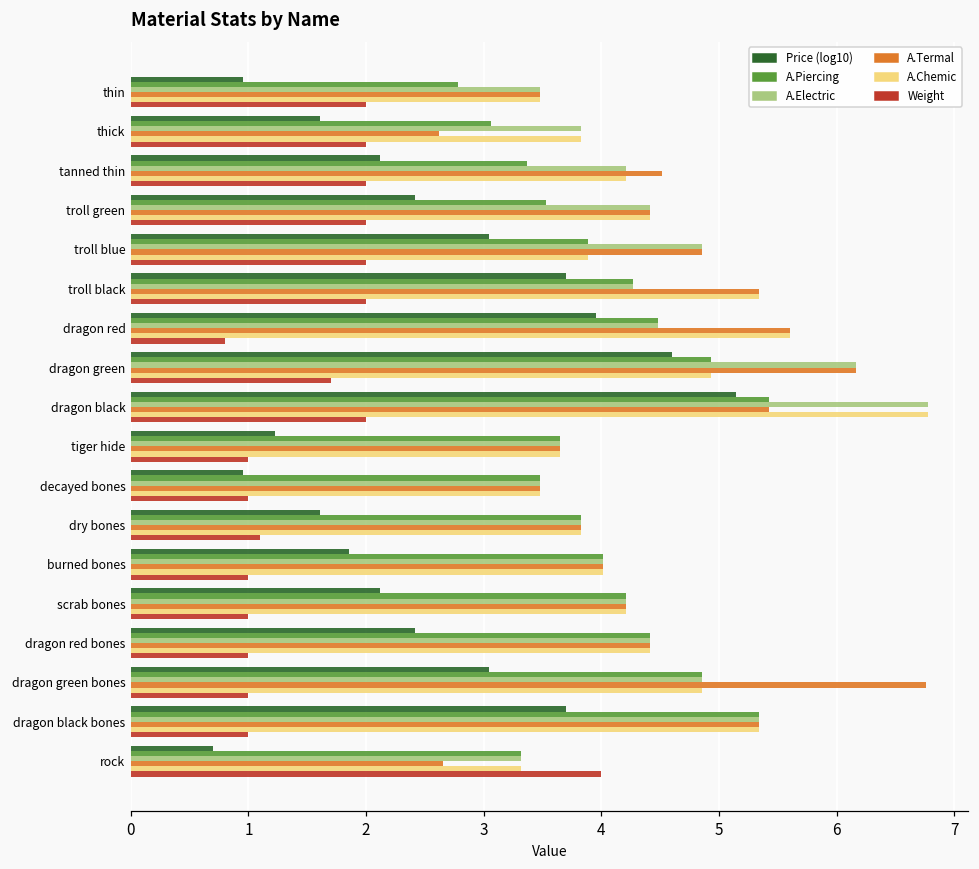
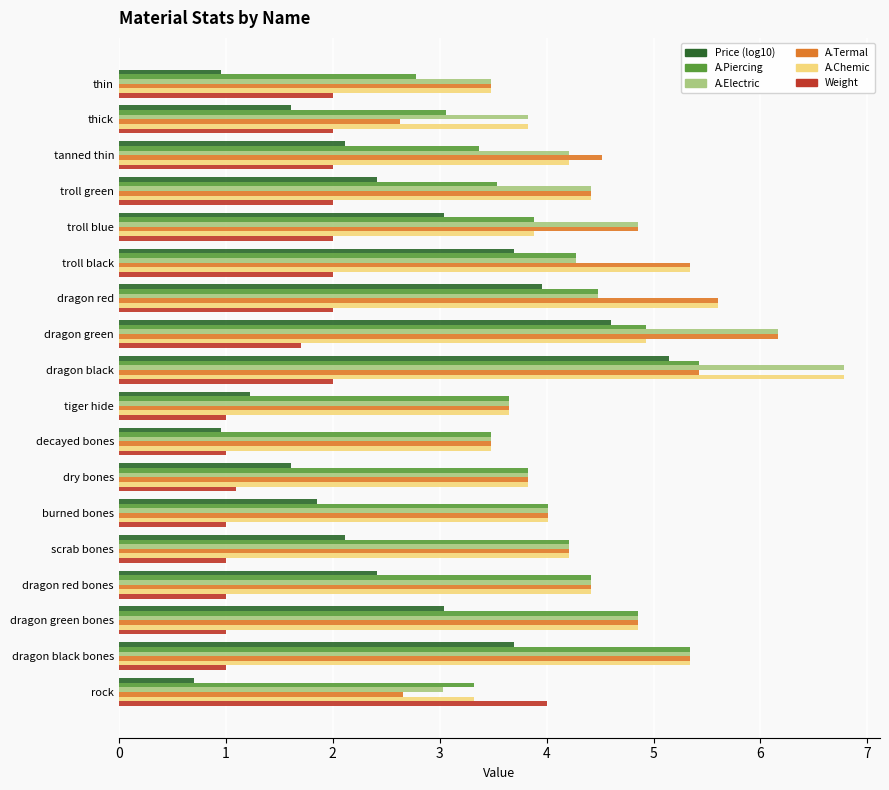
  {
    "Price (log10)": {
      "thin": 0.95,
      "thick": 1.61,
      "tanned thin": 2.12,
      "troll green": 2.42,
      "troll blue": 3.04,
      "troll black": 3.70,
      "dragon red": 3.95,
      "dragon green": 4.60,
      "dragon black": 5.15,
      "tiger hide": 1.23,
      "decayed bones": 0.95,
      "dry bones": 1.61,
      "burned bones": 1.85,
      "scrab bones": 2.12,
      "dragon red bones": 2.42,
      "dragon green bones": 3.04,
      "dragon black bones": 3.70,
      "rock": 0.70
    },
    "A.Piercing": {
      "thin": 2.78,
      "thick": 3.06,
      "tanned thin": 3.37,
      "troll green": 3.53,
      "troll blue": 3.88,
      "troll black": 4.27,
      "dragon red": 4.48,
      "dragon green": 4.93,
      "dragon black": 5.42,
      "tiger hide": 3.65,
      "decayed bones": 3.48,
      "dry bones": 3.83,
      "burned bones": 4.01,
      "scrab bones": 4.21,
      "dragon red bones": 4.41,
      "dragon green bones": 4.86,
      "dragon black bones": 5.34,
      "rock": 3.32
    },
    "A.Electric": {
      "thin": 3.48,
      "thick": 3.83,
      "tanned thin": 4.21,
      "troll green": 4.41,
      "troll blue": 4.86,
      "troll black": 4.27,
      "dragon red": 4.48,
      "dragon green": 6.16,
      "dragon black": 6.78,
      "tiger hide": 3.65,
      "decayed bones": 3.48,
      "dry bones": 3.83,
      "burned bones": 4.01,
      "scrab bones": 4.21,
      "dragon red bones": 4.41,
      "dragon green bones": 4.86,
      "dragon black bones": 5.34,
-     "rock": 3.32
+     "rock": 3.03
    },
    "A.Termal": {
      "thin": 3.48,
      "thick": 2.62,
      "tanned thin": 4.52,
      "troll green": 4.41,
      "troll blue": 4.86,
      "troll black": 5.34,
      "dragon red": 5.60,
      "dragon green": 6.16,
      "dragon black": 5.42,
      "tiger hide": 3.65,
      "decayed bones": 3.48,
      "dry bones": 3.83,
      "burned bones": 4.01,
      "scrab bones": 4.21,
      "dragon red bones": 4.41,
-     "dragon green bones": 6.76,
+     "dragon green bones": 4.86,
      "dragon black bones": 5.34,
      "rock": 2.65
    },
    "A.Chemic": {
      "thin": 3.48,
      "thick": 3.83,
      "tanned thin": 4.21,
      "troll green": 4.41,
      "troll blue": 3.88,
      "troll black": 5.34,
      "dragon red": 5.60,
      "dragon green": 4.93,
      "dragon black": 6.78,
      "tiger hide": 3.65,
      "decayed bones": 3.48,
      "dry bones": 3.83,
      "burned bones": 4.01,
      "scrab bones": 4.21,
      "dragon red bones": 4.41,
      "dragon green bones": 4.86,
      "dragon black bones": 5.34,
      "rock": 3.32
    },
    "Weight": {
      "thin": 2.0,
      "thick": 2.0,
      "tanned thin": 2.0,
      "troll green": 2.0,
      "troll blue": 2.0,
      "troll black": 2.0,
-     "dragon red": 0.8,
+     "dragon red": 2.0,
      "dragon green": 1.7,
      "dragon black": 2.0,
      "tiger hide": 1.0,
      "decayed bones": 1.0,
      "dry bones": 1.1,
      "burned bones": 1.0,
      "scrab bones": 1.0,
      "dragon red bones": 1.0,
      "dragon green bones": 1.0,
      "dragon black bones": 1.0,
      "rock": 4.0
    }
  }
